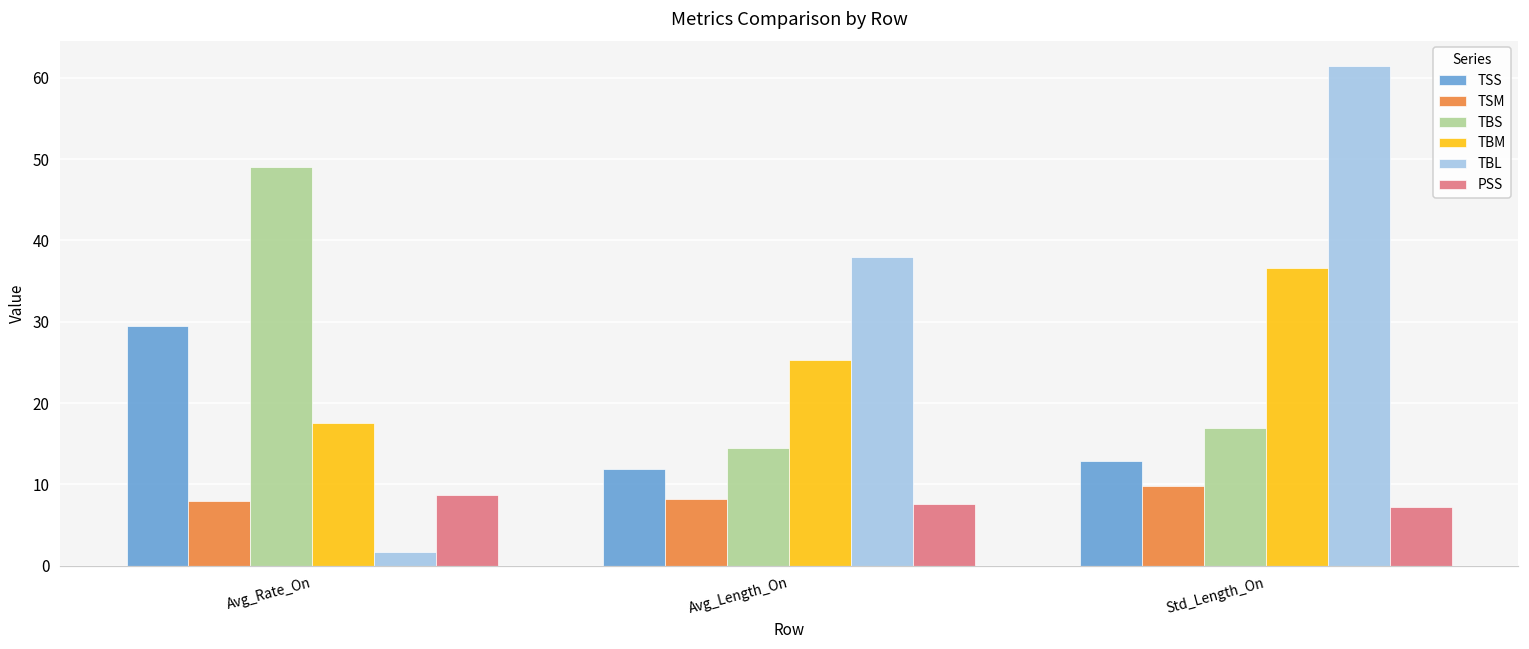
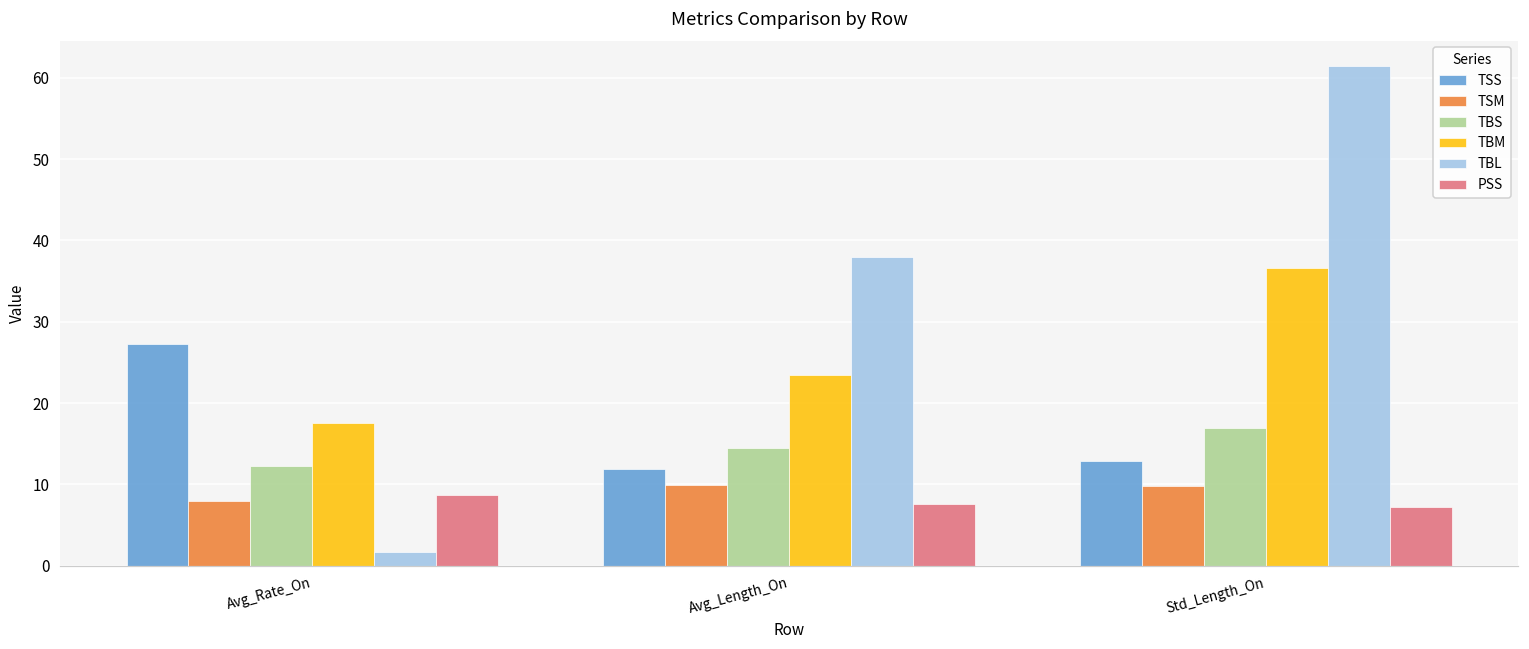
  {
    "TSS": {
-     "Avg_Rate_On": 29,
+     "Avg_Rate_On": 27,
      "Avg_Length_On": 12,
      "Std_Length_On": 13
    },
    "TSM": {
      "Avg_Rate_On": 8,
-     "Avg_Length_On": 8,
+     "Avg_Length_On": 10,
      "Std_Length_On": 10
    },
    "TBS": {
-     "Avg_Rate_On": 49,
+     "Avg_Rate_On": 12,
      "Avg_Length_On": 15,
      "Std_Length_On": 17
    },
    "TBM": {
      "Avg_Rate_On": 18,
-     "Avg_Length_On": 25,
+     "Avg_Length_On": 23,
      "Std_Length_On": 37
    },
    "TBL": {
      "Avg_Rate_On": 2,
      "Avg_Length_On": 38,
      "Std_Length_On": 62
    },
    "PSS": {
      "Avg_Rate_On": 9,
      "Avg_Length_On": 8,
      "Std_Length_On": 7
    }
  }
